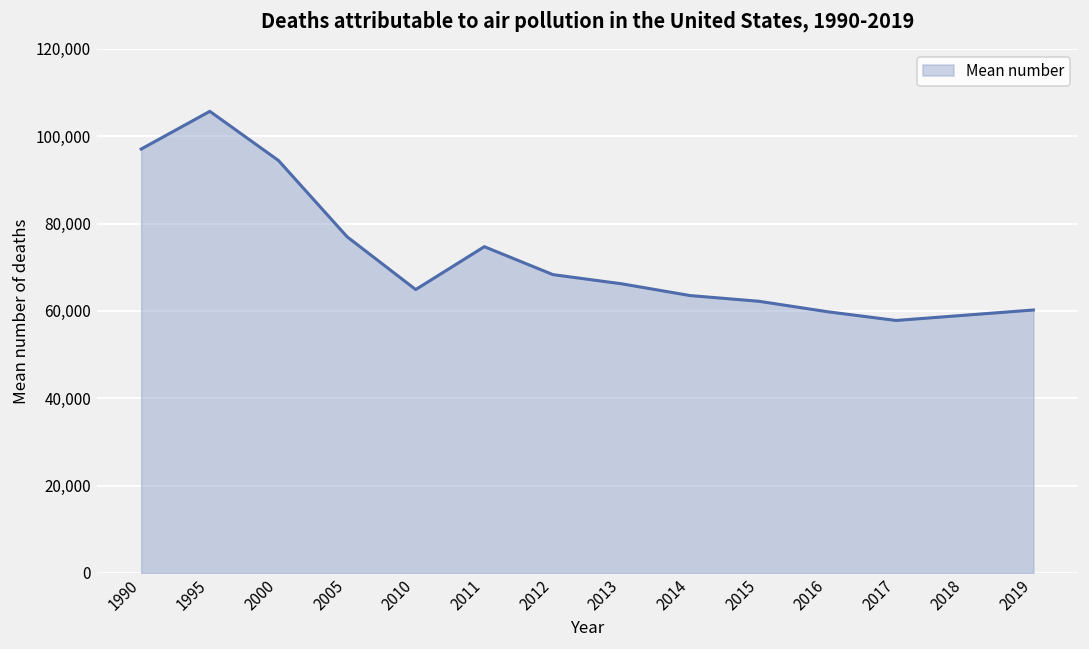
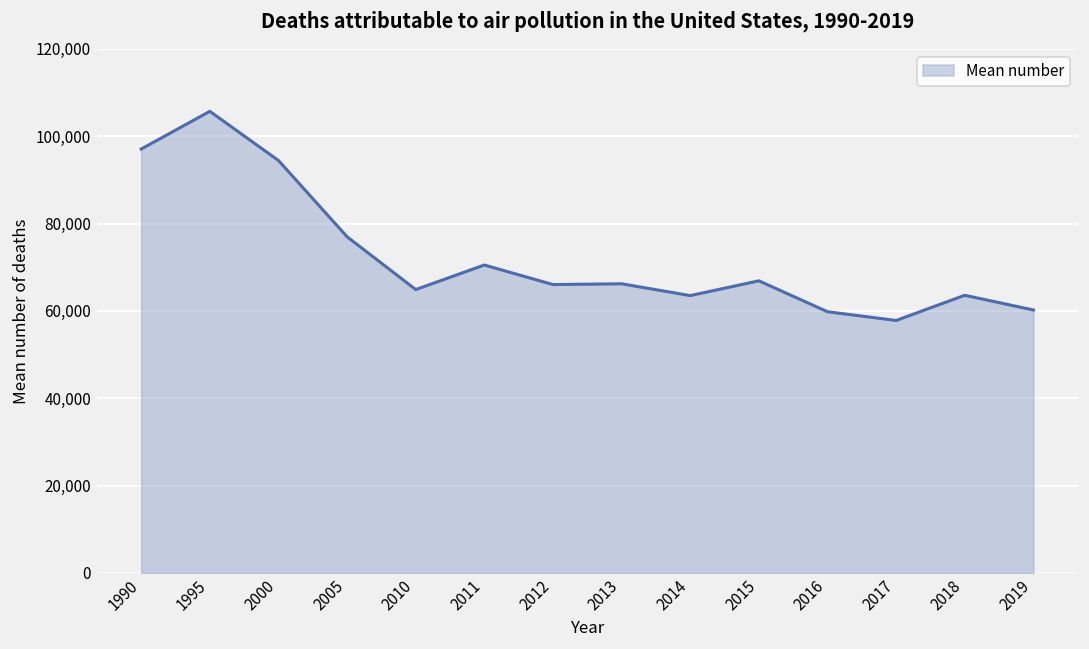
  {
    "1990": "97,000",
    "1995": "106,000",
    "2000": "94,000",
    "2005": "77,000",
    "2010": "65,000",
-   "2011": "75,000",
-   "2012": "68,000",
+   "2011": "71,000",
+   "2012": "66,000",
    "2013": "66,000",
    "2014": "64,000",
-   "2015": "62,000",
+   "2015": "67,000",
    "2016": "60,000",
    "2017": "58,000",
-   "2018": "59,000",
+   "2018": "64,000",
    "2019": "60,000"
  }
